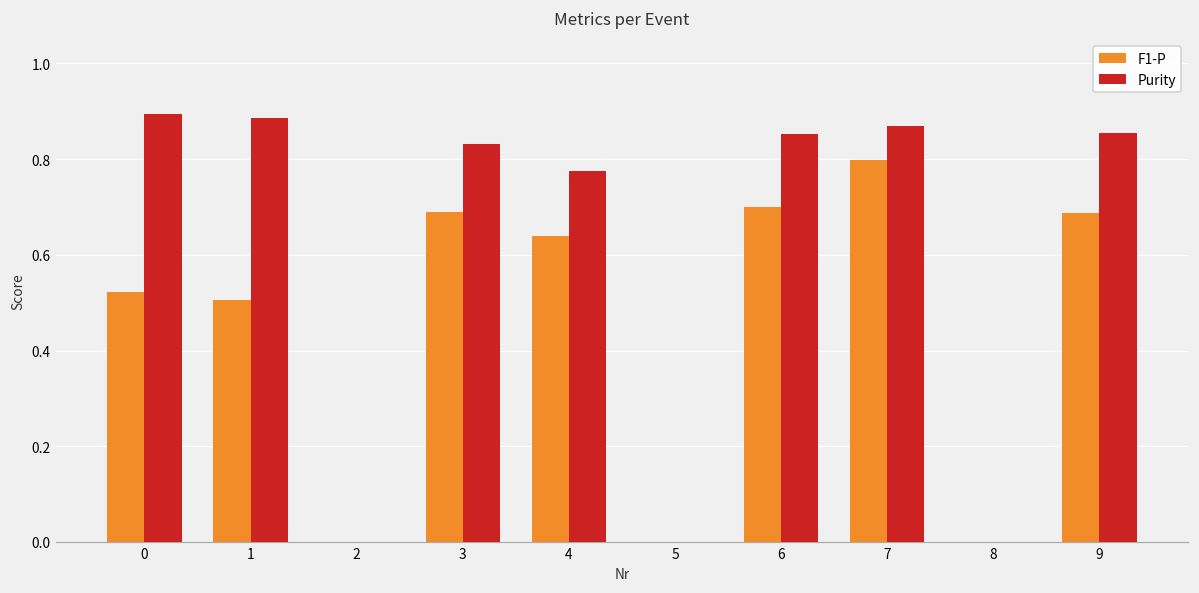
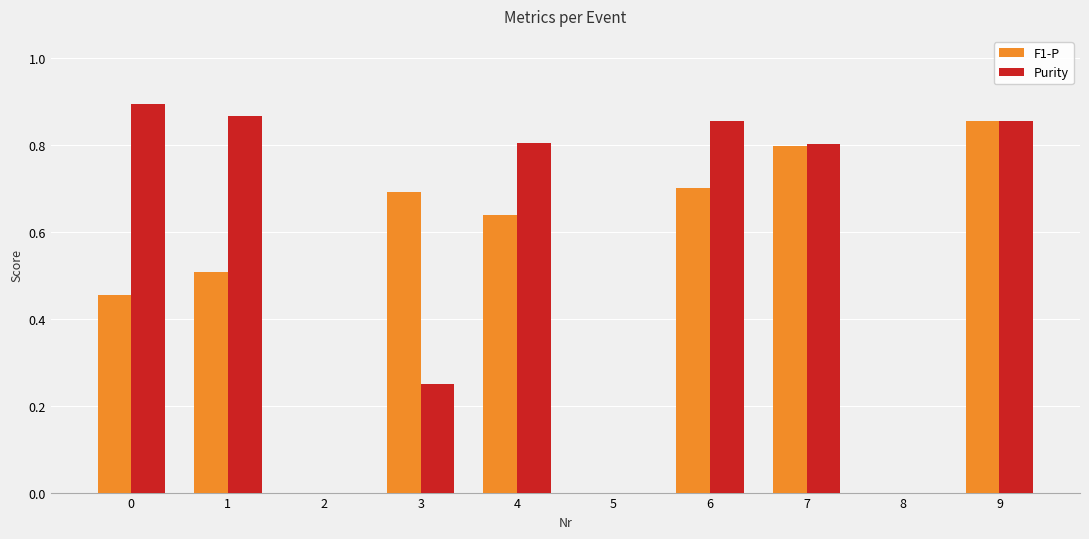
  {
    "F1-P": {
-     "0": 0.52,
+     "0": 0.45,
      "1": 0.51,
      "2": 0.00,
      "3": 0.69,
      "4": 0.64,
      "5": 0.00,
      "6": 0.70,
      "7": 0.80,
      "8": 0.00,
-     "9": 0.69
+     "9": 0.85
    },
    "Purity": {
      "0": 0.89,
-     "1": 0.89,
+     "1": 0.87,
      "2": 0.00,
-     "3": 0.83,
-     "4": 0.78,
+     "3": 0.25,
+     "4": 0.80,
      "5": 0.00,
      "6": 0.85,
-     "7": 0.87,
+     "7": 0.80,
      "8": 0.00,
      "9": 0.86
    }
  }
